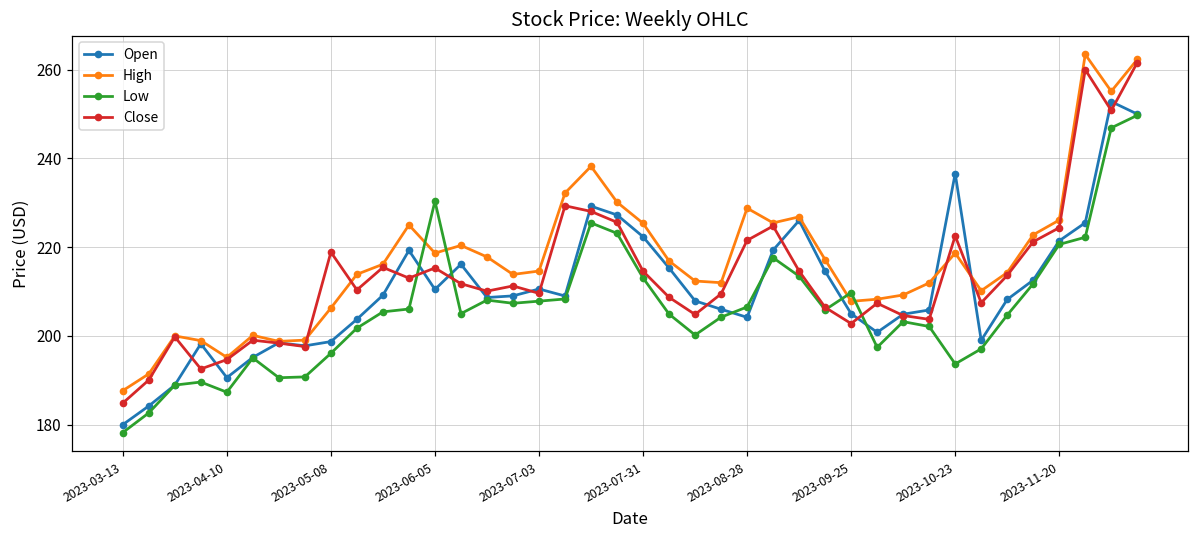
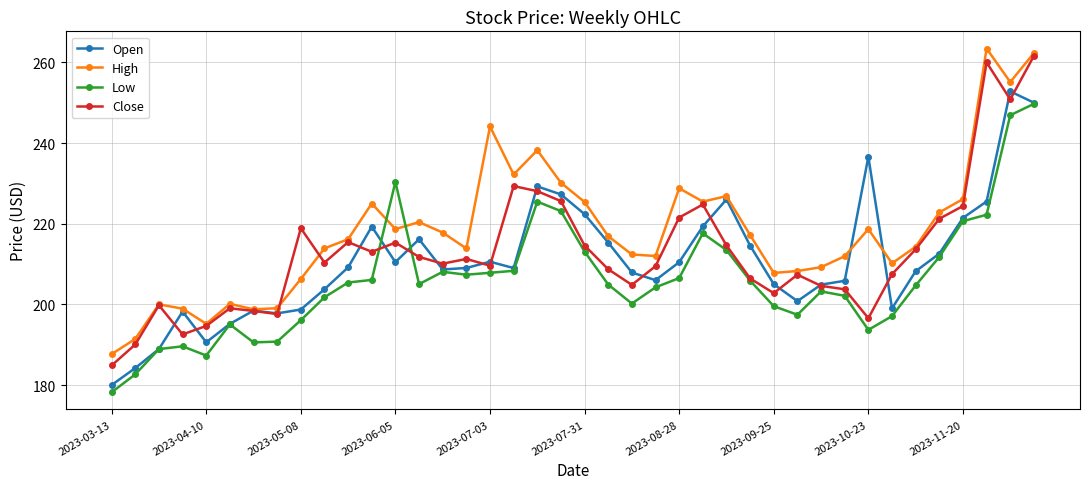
  {
    "Open": {
      "2023-03-13": 180,
      "2023-04-10": 191,
      "2023-05-08": 199,
      "2023-06-05": 210,
      "2023-07-03": 211,
      "2023-07-31": 222,
-     "2023-08-28": 204,
+     "2023-08-28": 210,
      "2023-09-25": 205,
      "2023-10-23": 237,
      "2023-11-20": 221
    },
    "High": {
      "2023-03-13": 188,
      "2023-05-08": 206,
      "2023-06-05": 219,
-     "2023-07-03": 215,
+     "2023-07-03": 244,
      "2023-07-31": 225,
      "2023-08-28": 229,
      "2023-09-25": 208,
      "2023-10-23": 219,
      "2023-11-20": 226
    },
    "Low": {
      "2023-03-13": 178,
      "2023-04-10": 187,
      "2023-05-08": 196,
      "2023-06-05": 230,
      "2023-07-03": 208,
      "2023-07-31": 213,
      "2023-08-28": 207,
-     "2023-09-25": 210,
+     "2023-09-25": 200,
      "2023-10-23": 194,
      "2023-11-20": 221
    },
    "Close": {
      "2023-03-13": 185,
      "2023-05-08": 219,
      "2023-06-05": 215,
      "2023-07-03": 210,
      "2023-07-31": 215,
      "2023-08-28": 222,
      "2023-09-25": 203,
-     "2023-10-23": 223,
+     "2023-10-23": 197,
      "2023-11-20": 224
    }
  }
